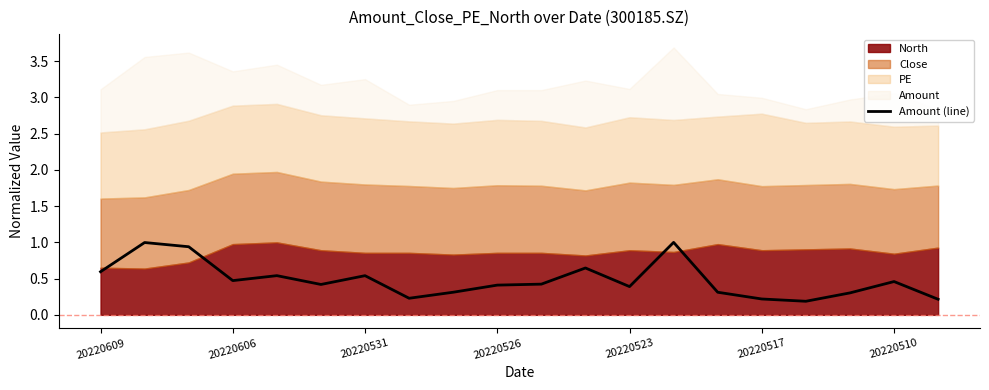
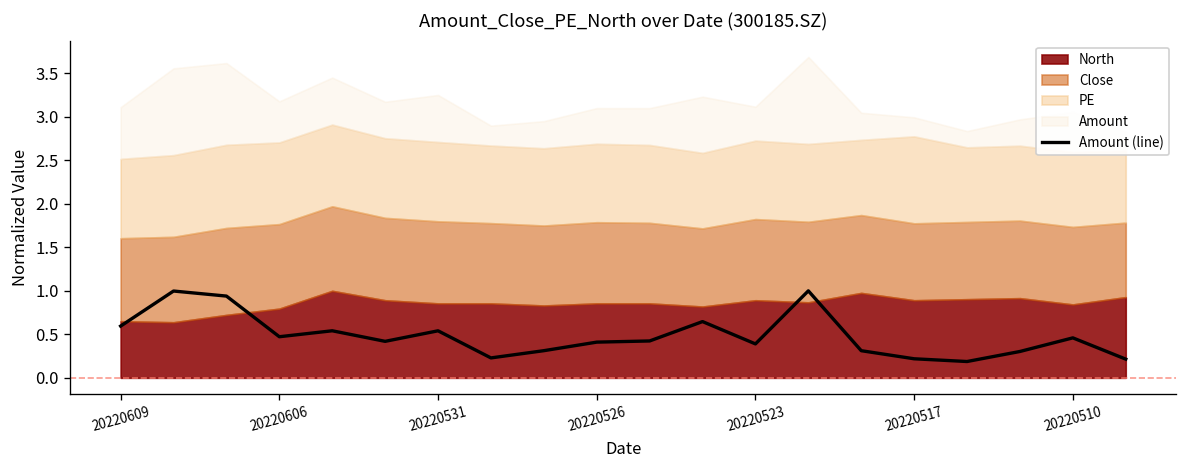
  {
    "Amount (line)": {
      "20220609": 0.6,
      "20220606": 0.5,
      "20220531": 0.5,
      "20220526": 0.4,
      "20220523": 0.4,
      "20220517": 0.2,
      "20220510": 0.5
    },
    "North": {
      "20220609": 0.7,
-     "20220606": 1.0,
+     "20220606": 0.8,
      "20220531": 0.9,
      "20220526": 0.9,
      "20220523": 0.9,
      "20220517": 0.9,
      "20220510": 0.8
    },
    "Close": {
      "20220609": 1.0,
      "20220606": 1.0,
      "20220531": 0.9,
      "20220526": 0.9,
      "20220523": 0.9,
      "20220517": 0.9,
      "20220510": 0.9
    },
    "PE": {
      "20220609": 0.9,
      "20220606": 0.9,
      "20220531": 0.9,
      "20220526": 0.9,
      "20220523": 0.9,
      "20220517": 1.0,
      "20220510": 0.9
    },
    "Amount": {
      "20220609": 0.6,
      "20220606": 0.5,
      "20220531": 0.5,
      "20220526": 0.4,
      "20220523": 0.4,
      "20220517": 0.2
    }
  }
